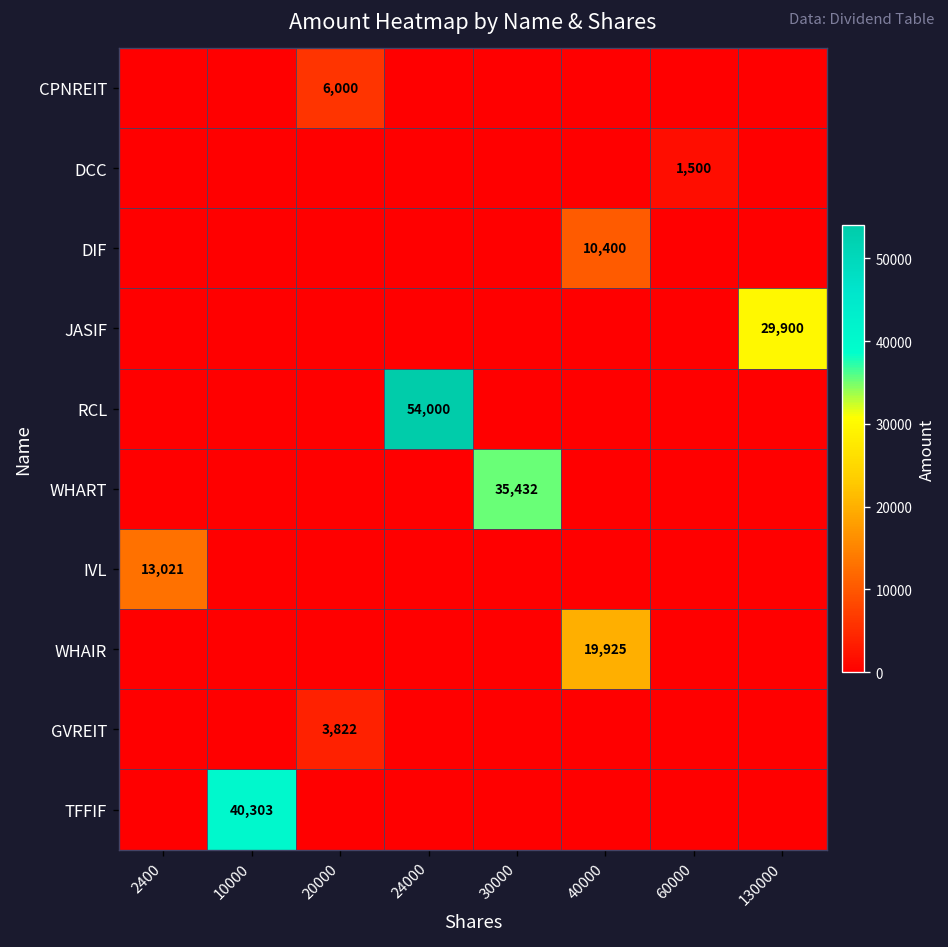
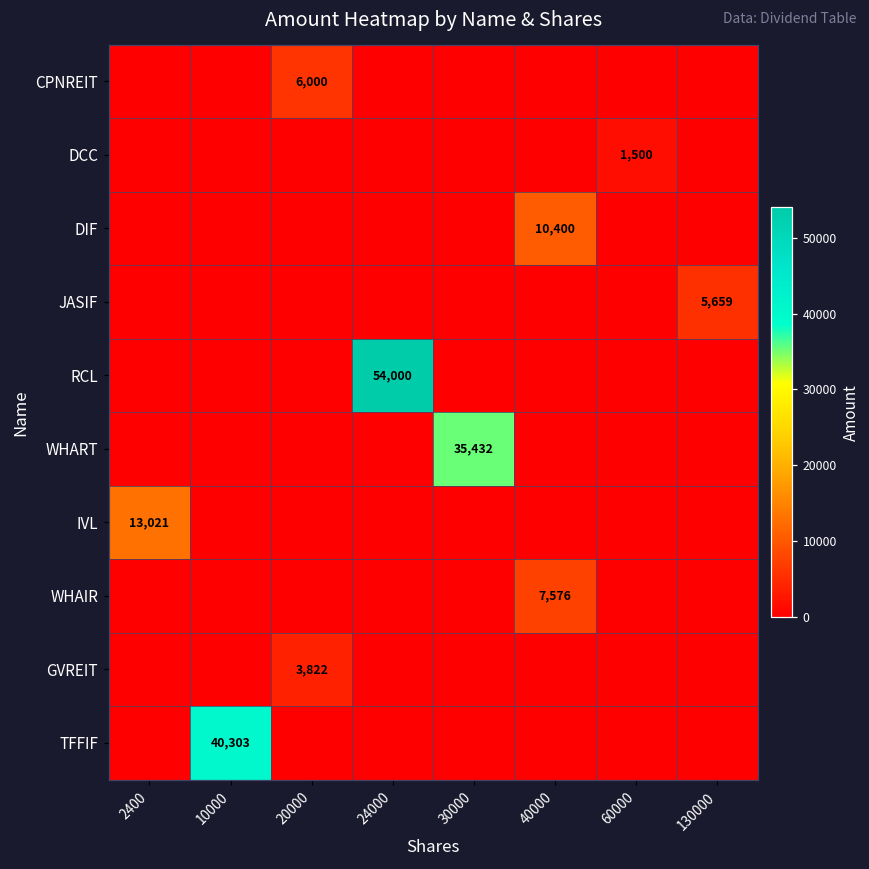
  {
    "CPNREIT": {
      "20000": "6,000"
    },
    "DCC": {
      "60000": "1,500"
    },
    "DIF": {
      "40000": "10,400"
    },
    "JASIF": {
-     "130000": "29,900"
+     "130000": "5,659"
    },
    "RCL": {
      "24000": "54,000"
    },
    "WHART": {
      "30000": "35,432"
    },
    "IVL": {
      "2400": "13,021"
    },
    "WHAIR": {
-     "40000": "19,925"
+     "40000": "7,576"
    },
    "GVREIT": {
      "20000": "3,822"
    },
    "TFFIF": {
      "10000": "40,303"
    }
  }
